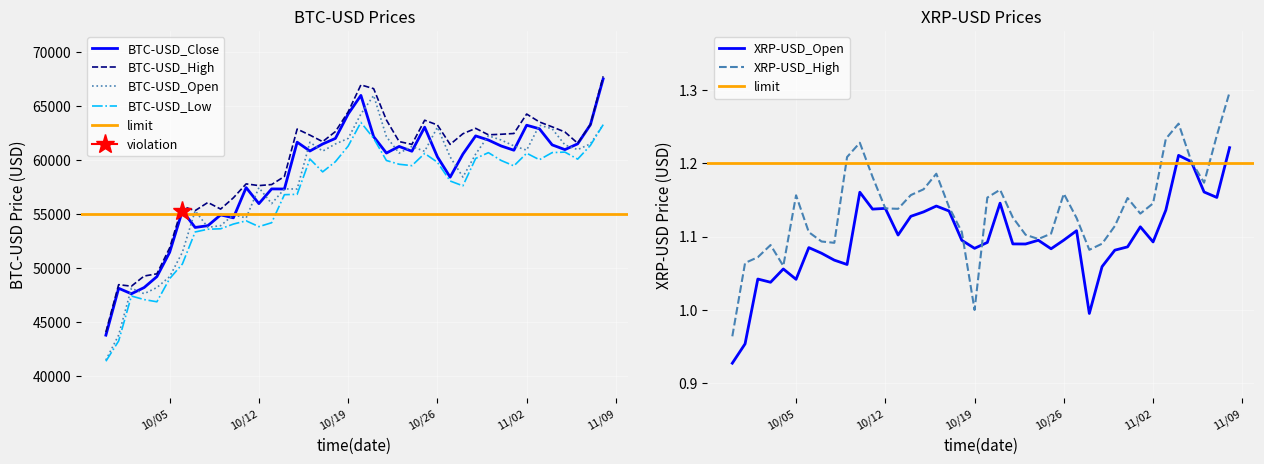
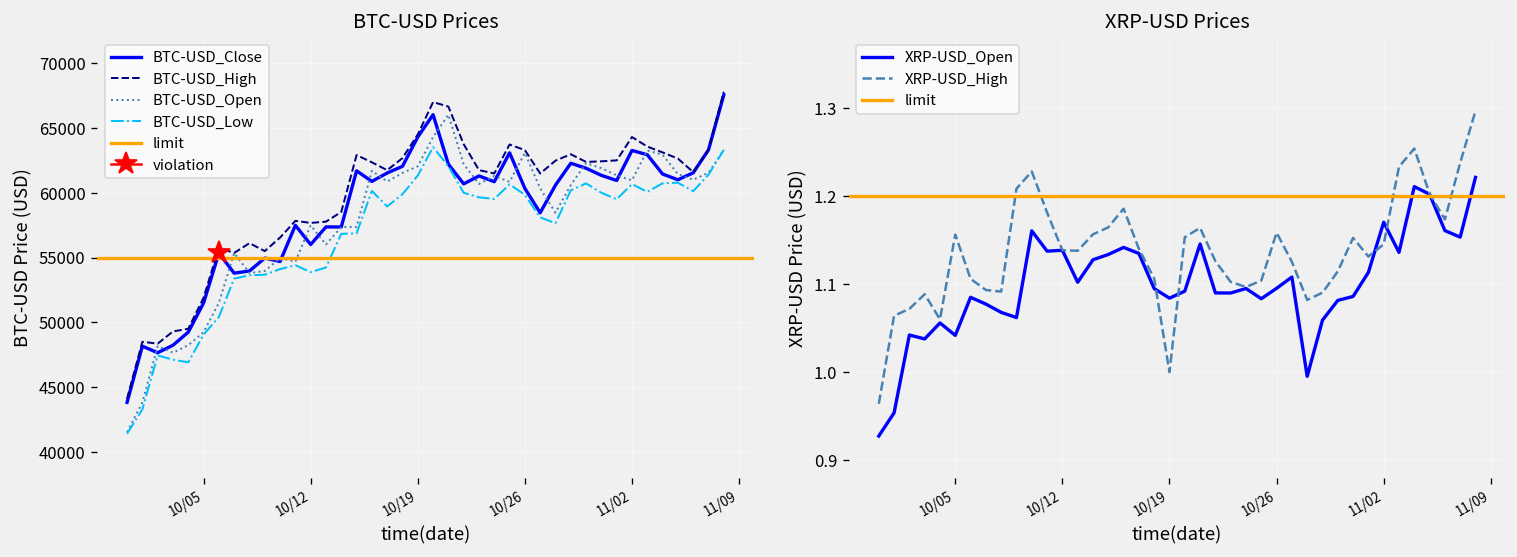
  {
    "BTC-USD Prices": {
      "BTC-USD_Close": {
        "10/05": 51500,
        "10/12": 56000,
        "10/26": 60300,
        "11/02": 63300
      },
      "BTC-USD_High": {
        "10/05": 51900,
        "11/02": 64300
      },
      "BTC-USD_Open": {
        "10/19": 62000,
        "11/02": 61000
      },
      "BTC-USD_Low": {
        "10/12": 53900,
        "10/19": 61300,
        "10/26": 59800,
        "11/02": 60700
      }
    },
    "XRP-USD Prices": {
      "XRP-USD_Open": {
        "10/05": 1.04,
        "10/19": 1.08,
        "10/26": 1.10,
-       "11/02": 1.09
+       "11/02": 1.17
      },
      "XRP-USD_High": {
        "10/05": 1.16,
        "10/19": 1.00,
        "10/26": 1.16,
        "11/02": 1.15
      }
    }
  }
